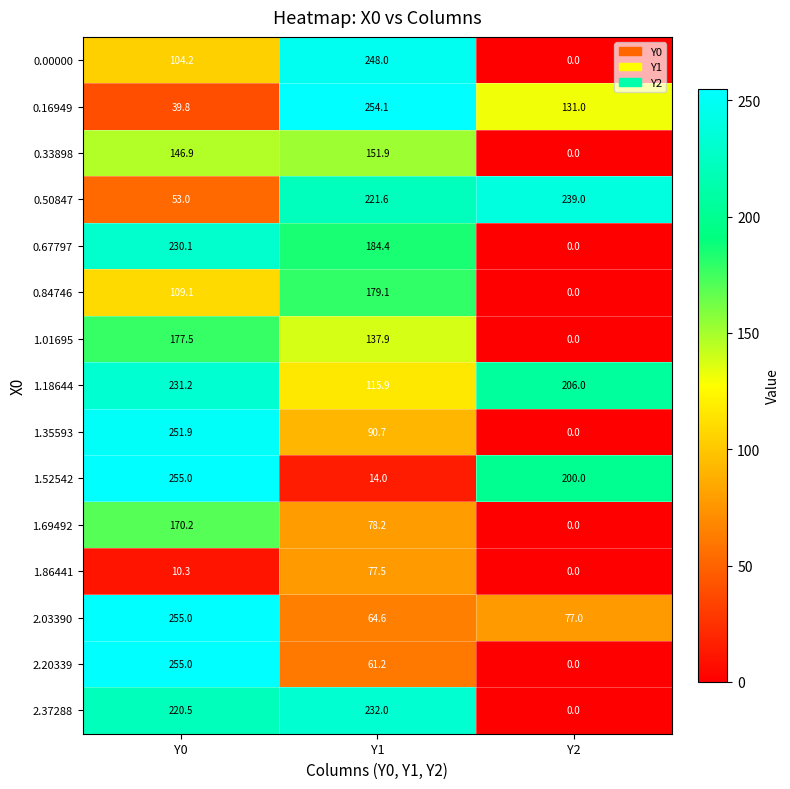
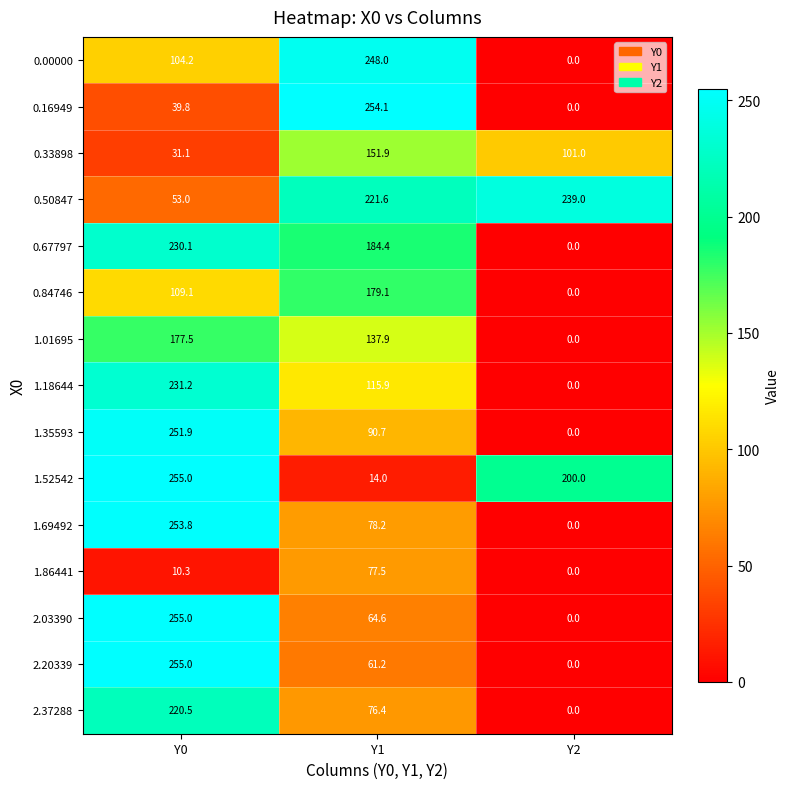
  {
    "0.00000": {
      "Y0": 104.2,
      "Y1": 248.0,
      "Y2": 0.0
    },
    "0.16949": {
      "Y0": 39.8,
      "Y1": 254.1,
-     "Y2": 131.0
+     "Y2": 0.0
    },
    "0.33898": {
-     "Y0": 146.9,
+     "Y0": 31.1,
      "Y1": 151.9,
-     "Y2": 0.0
+     "Y2": 101.0
    },
    "0.50847": {
      "Y0": 53.0,
      "Y1": 221.6,
      "Y2": 239.0
    },
    "0.67797": {
      "Y0": 230.1,
      "Y1": 184.4,
      "Y2": 0.0
    },
    "0.84746": {
      "Y0": 109.1,
      "Y1": 179.1,
      "Y2": 0.0
    },
    "1.01695": {
      "Y0": 177.5,
      "Y1": 137.9,
      "Y2": 0.0
    },
    "1.18644": {
      "Y0": 231.2,
      "Y1": 115.9,
-     "Y2": 206.0
+     "Y2": 0.0
    },
    "1.35593": {
      "Y0": 251.9,
      "Y1": 90.7,
      "Y2": 0.0
    },
    "1.52542": {
      "Y0": 255.0,
      "Y1": 14.0,
      "Y2": 200.0
    },
    "1.69492": {
-     "Y0": 170.2,
+     "Y0": 253.8,
      "Y1": 78.2,
      "Y2": 0.0
    },
    "1.86441": {
      "Y0": 10.3,
      "Y1": 77.5,
      "Y2": 0.0
    },
    "2.03390": {
      "Y0": 255.0,
      "Y1": 64.6,
-     "Y2": 77.0
+     "Y2": 0.0
    },
    "2.20339": {
      "Y0": 255.0,
      "Y1": 61.2,
      "Y2": 0.0
    },
    "2.37288": {
      "Y0": 220.5,
-     "Y1": 232.0,
+     "Y1": 76.4,
      "Y2": 0.0
    }
  }
